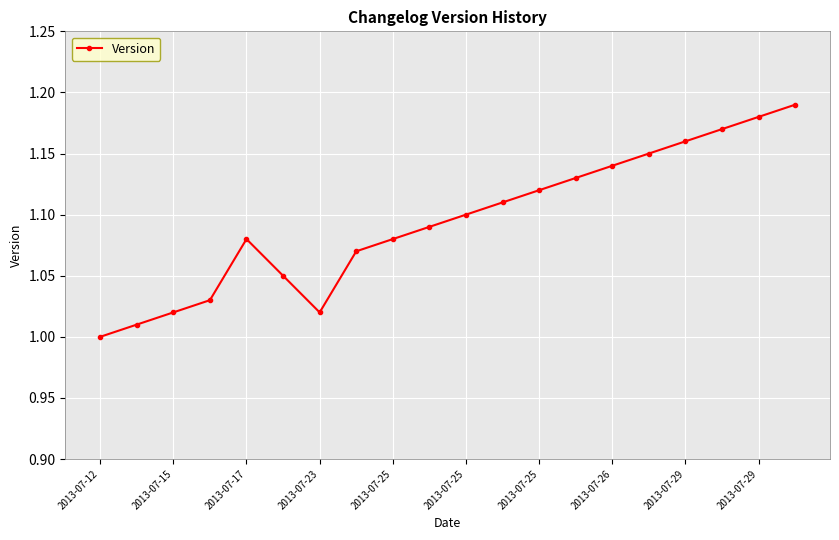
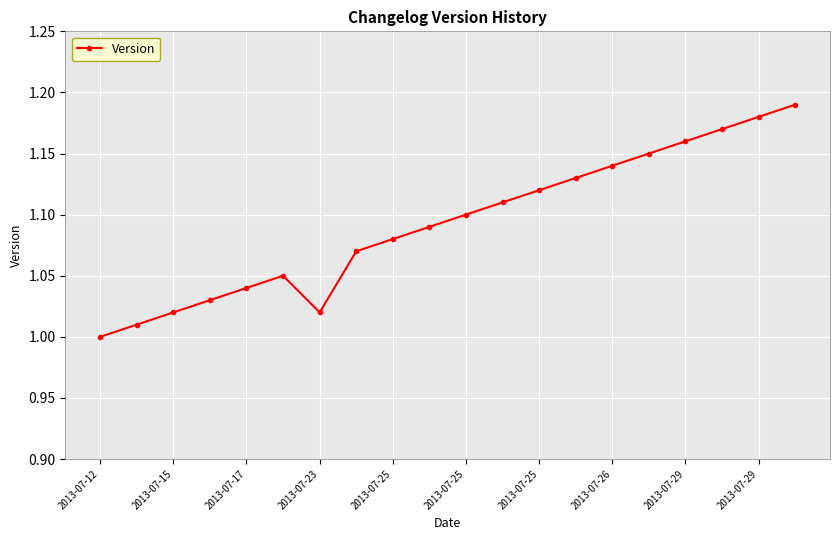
  {
    "2013-07-12": 1.00,
-   "2013-07-17": 1.08,
+   "2013-07-17": 1.04,
    "2013-07-23": 1.02
  }
